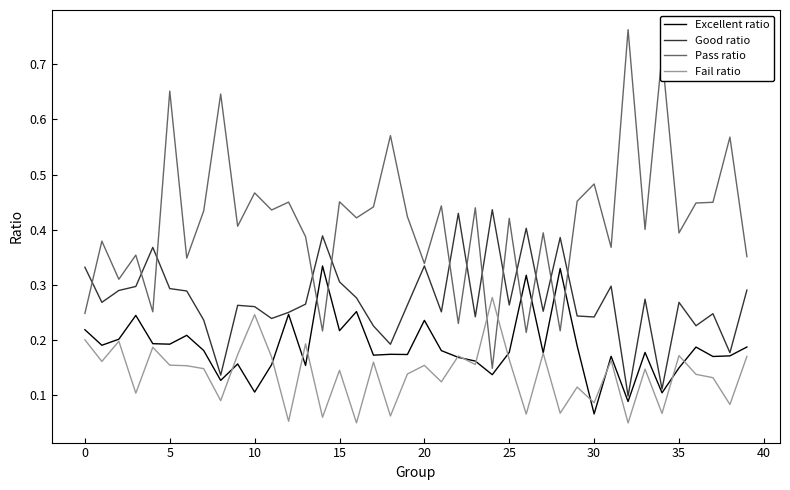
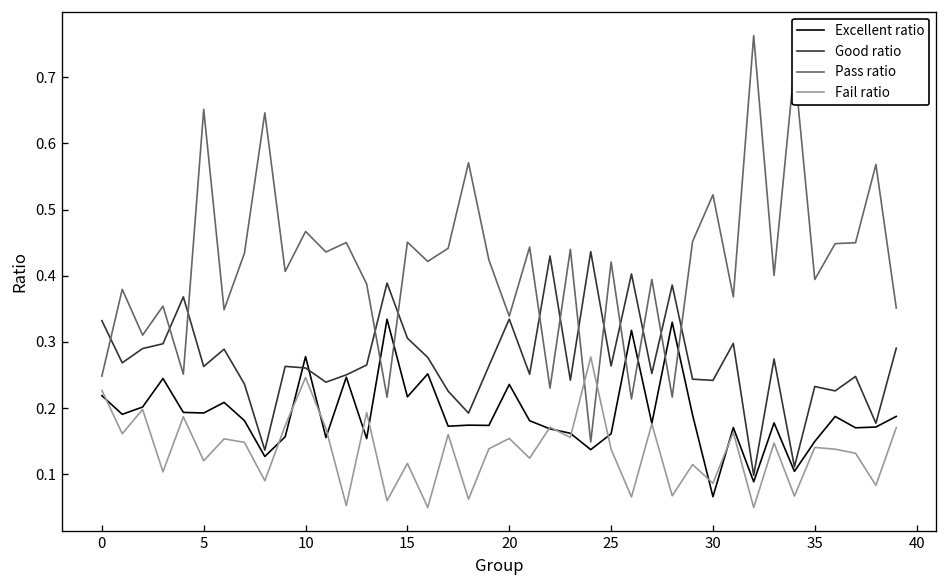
  {
    "Excellent ratio": {
      "0": 0.22,
      "5": 0.19,
-     "10": 0.11,
+     "10": 0.28,
      "15": 0.22,
      "20": 0.24,
-     "25": 0.18,
+     "25": 0.16,
      "30": 0.07,
      "35": 0.15
    },
    "Good ratio": {
      "0": 0.33,
-     "5": 0.29,
+     "5": 0.26,
      "10": 0.26,
      "15": 0.31,
      "25": 0.26,
      "30": 0.24,
-     "35": 0.27
+     "35": 0.23
    },
    "Pass ratio": {
      "0": 0.25,
      "5": 0.65,
      "10": 0.47,
      "15": 0.45,
      "25": 0.42,
-     "30": 0.48,
+     "30": 0.52,
      "35": 0.39
    },
    "Fail ratio": {
-     "0": 0.20,
-     "5": 0.15,
+     "0": 0.23,
+     "5": 0.12,
      "10": 0.25,
-     "15": 0.15,
+     "15": 0.12,
      "20": 0.15,
-     "25": 0.16,
+     "25": 0.14,
      "30": 0.09,
-     "35": 0.17
+     "35": 0.14
    }
  }
